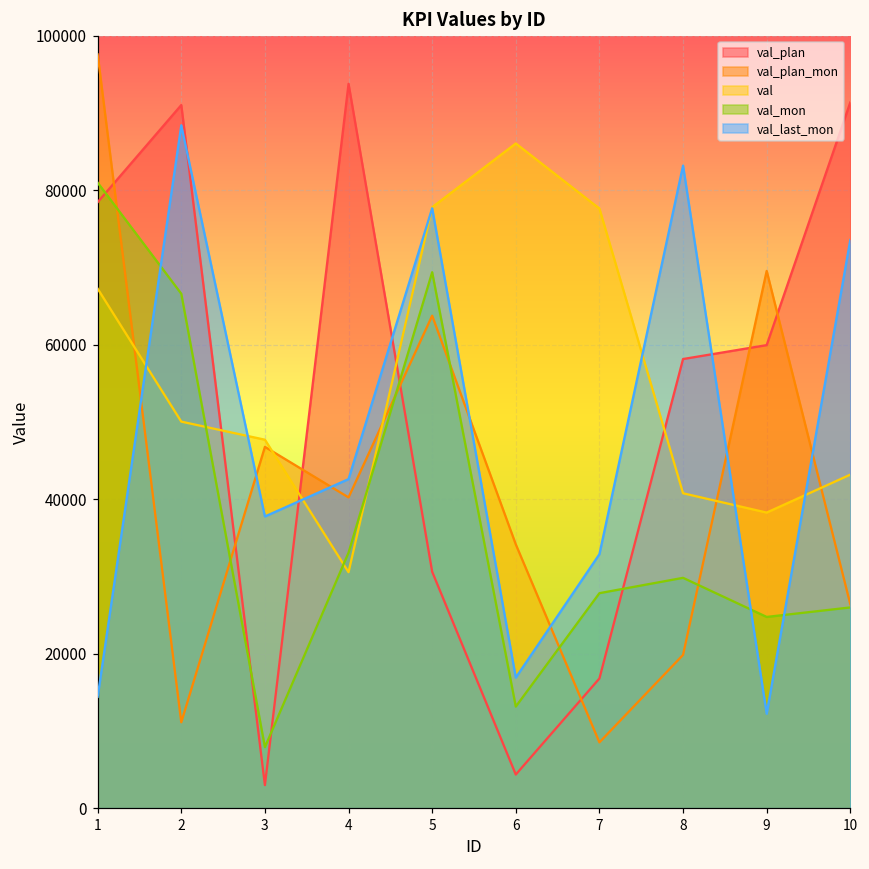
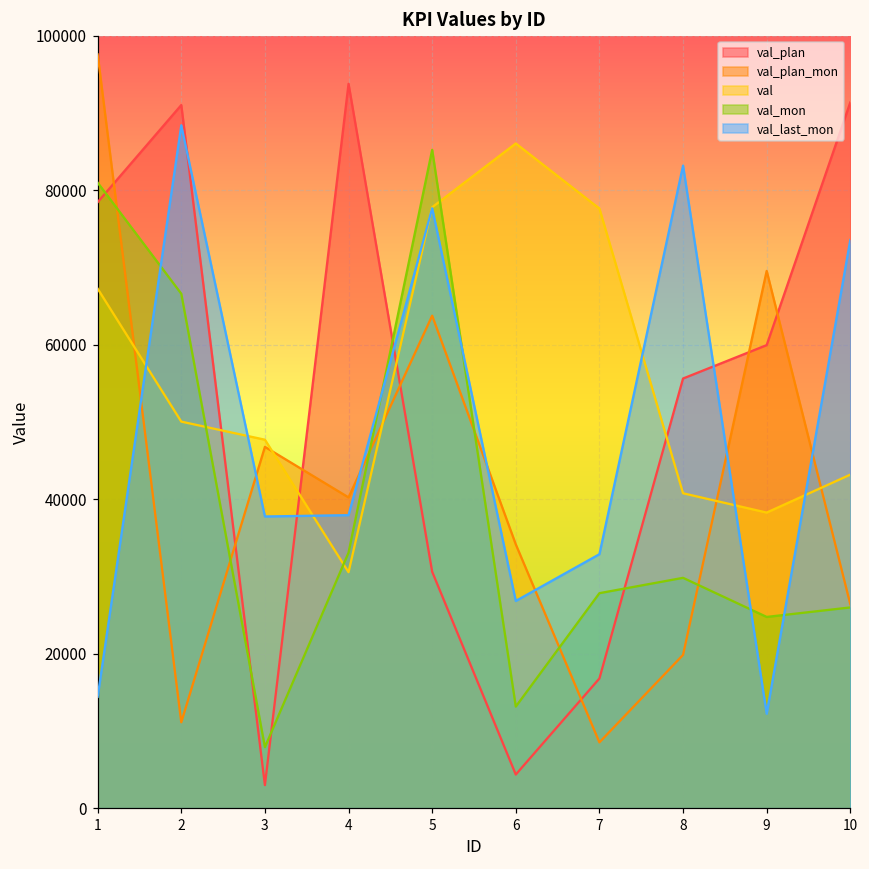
  {
    "val_plan": {
      "1": 78000,
      "2": 91000,
      "3": 3000,
      "4": 94000,
      "5": 31000,
      "6": 4000,
      "7": 17000,
-     "8": 58000,
+     "8": 56000,
      "9": 60000,
      "10": 91000
    },
    "val_mon": {
      "1": 81000,
      "2": 67000,
      "3": 8000,
      "4": 33000,
-     "5": 69000,
+     "5": 85000,
      "6": 13000,
      "7": 28000,
      "8": 30000,
      "9": 25000,
      "10": 26000
    },
    "val_last_mon": {
      "1": 14000,
      "2": 88000,
      "3": 38000,
-     "4": 43000,
-     "6": 17000,
+     "4": 38000,
+     "6": 27000,
      "7": 33000,
      "8": 83000,
      "9": 12000,
      "10": 74000
    }
  }
